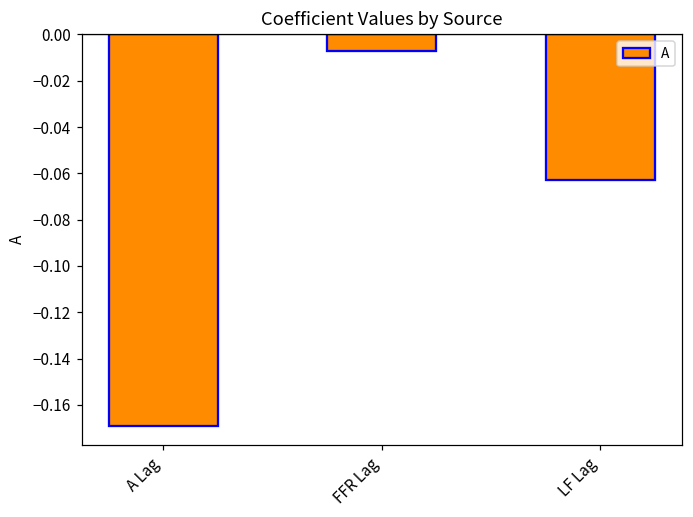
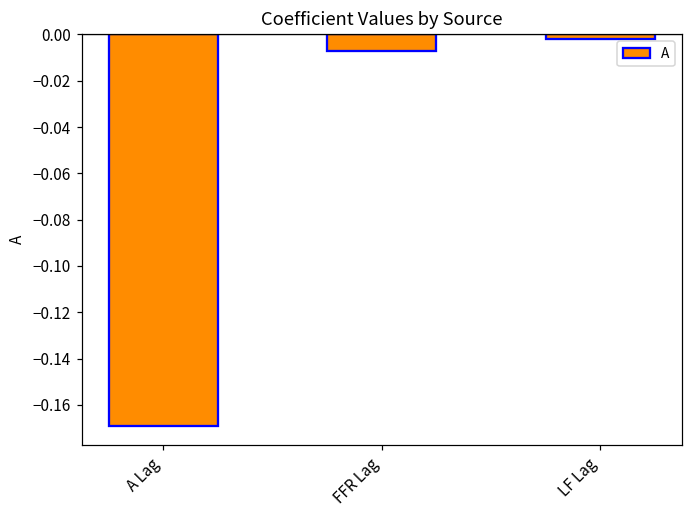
  {
    "A Lag": -0.169,
    "FFR Lag": -0.007,
-   "LF Lag": -0.063
+   "LF Lag": -0.002
  }
